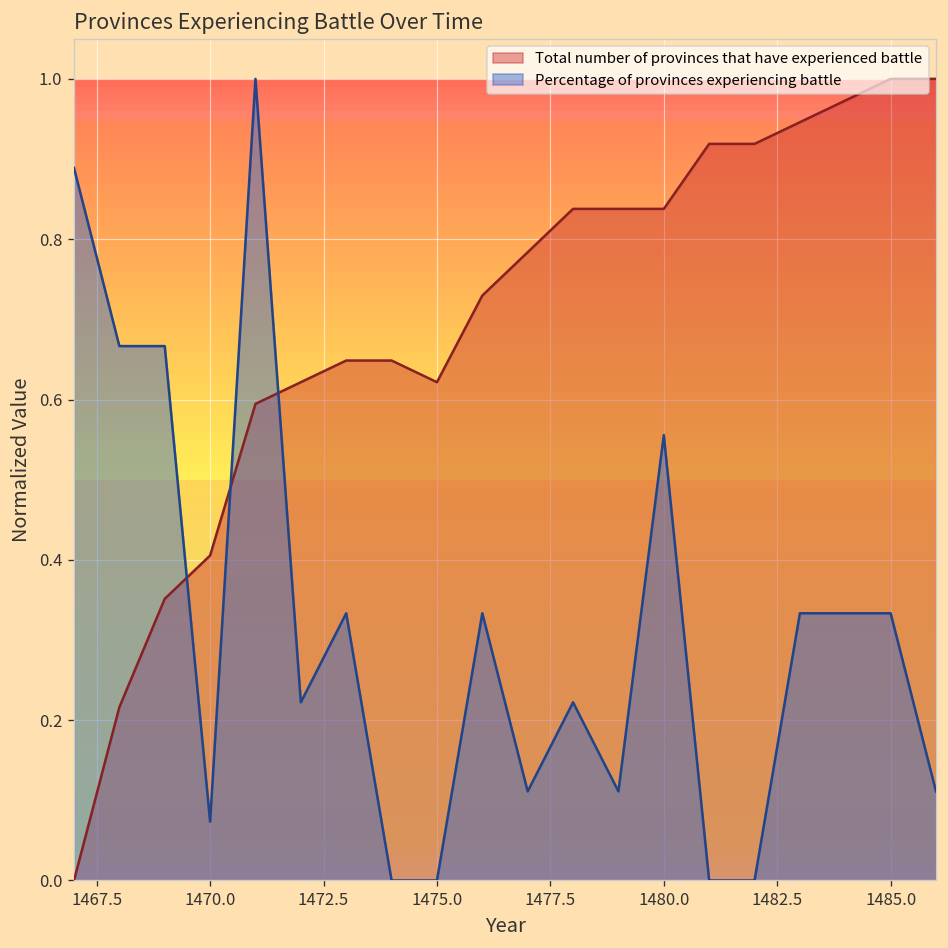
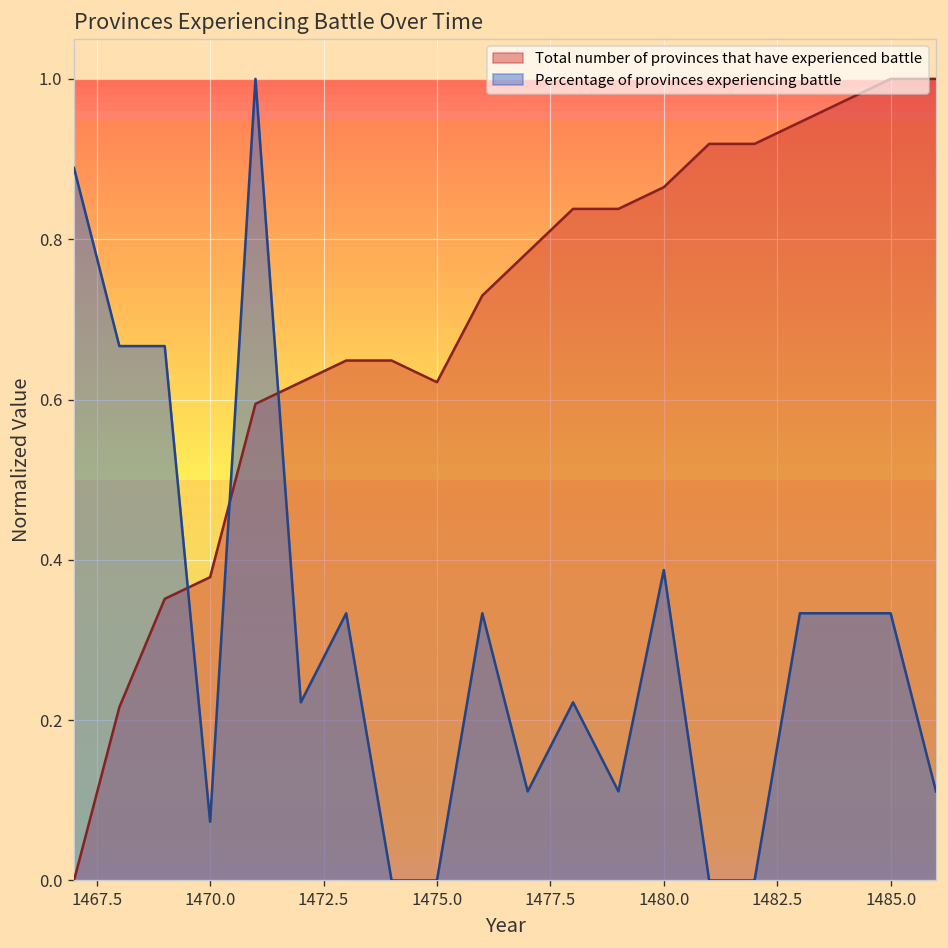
  {
    "Total number of provinces that have experienced battle": {
-     "1470.0": 0.41,
+     "1470.0": 0.38,
      "1475.0": 0.62,
-     "1480.0": 0.84
+     "1480.0": 0.86
    },
    "Percentage of provinces experiencing battle": {
      "1470.0": 0.07,
      "1475.0": 0.00,
-     "1480.0": 0.56,
+     "1480.0": 0.39,
      "1485.0": 0.33
    }
  }
